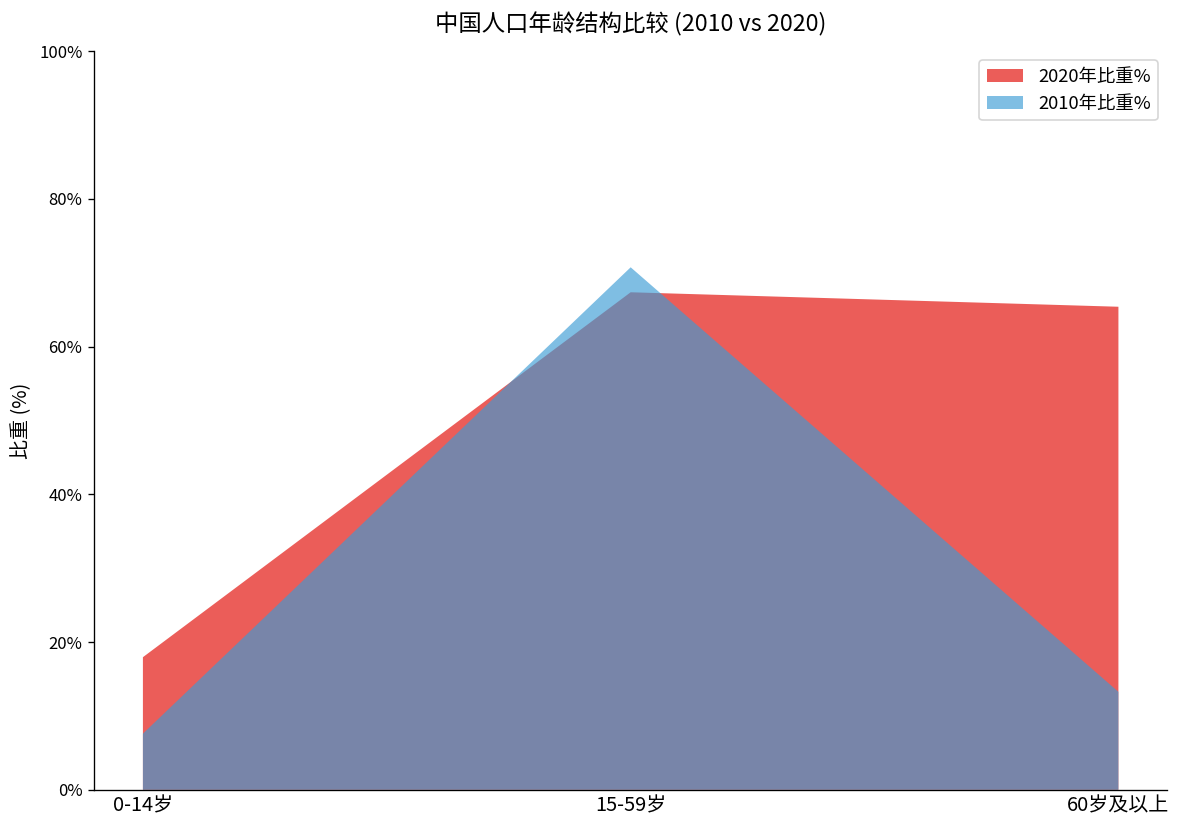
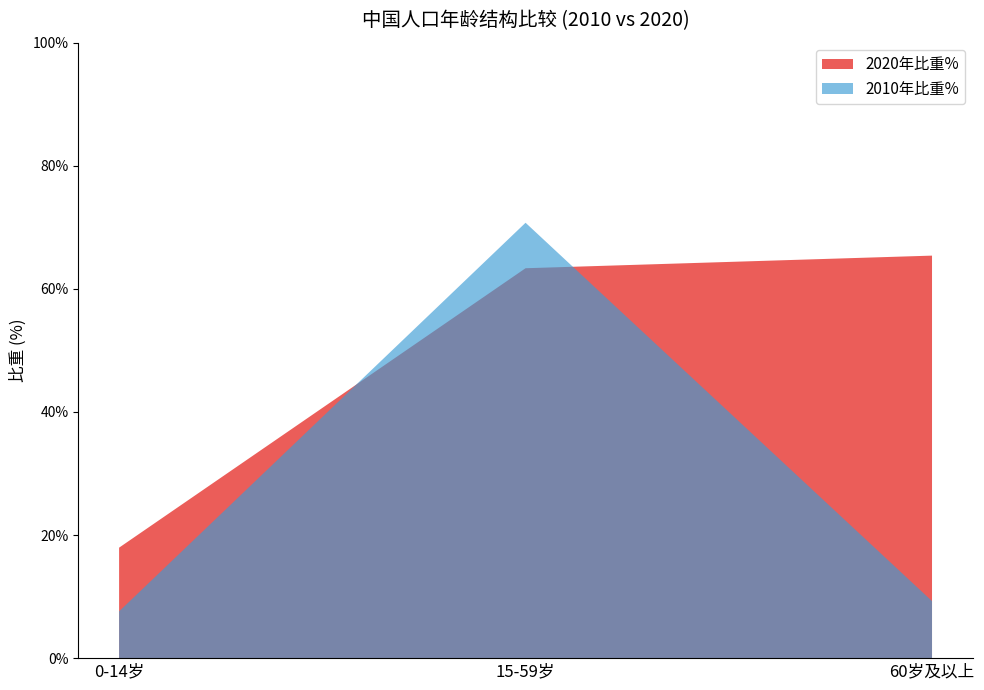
  {
    "2020年比重%": {
      "0-14岁": "18%",
-     "15-59岁": "67%",
+     "15-59岁": "63%",
      "60岁及以上": "65%"
    },
    "2010年比重%": {
      "0-14岁": "8%",
      "15-59岁": "71%",
-     "60岁及以上": "13%"
+     "60岁及以上": "9%"
    }
  }
